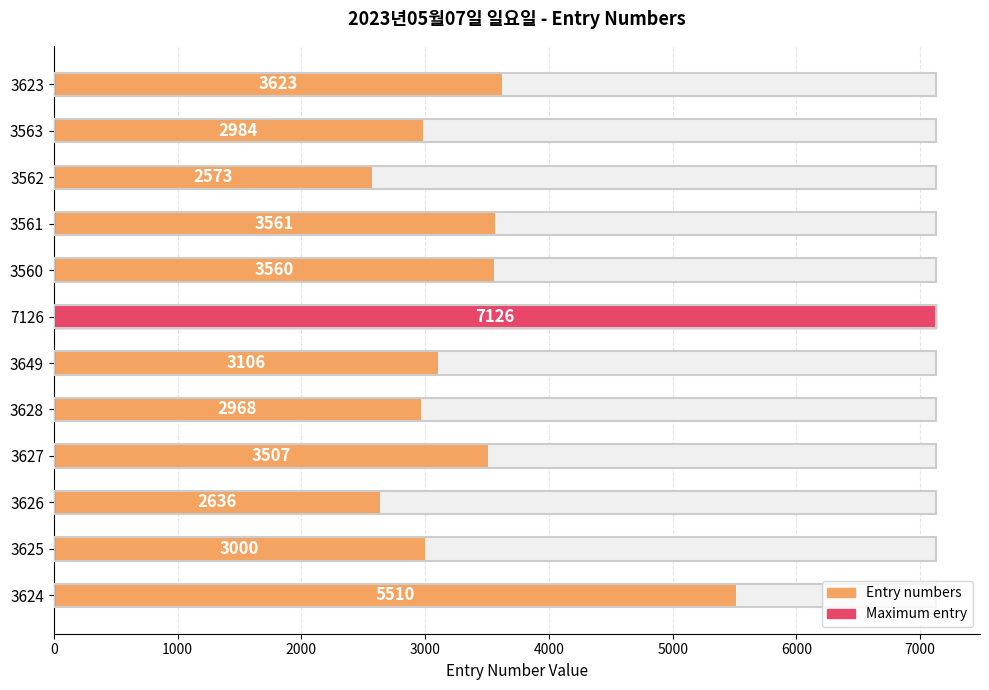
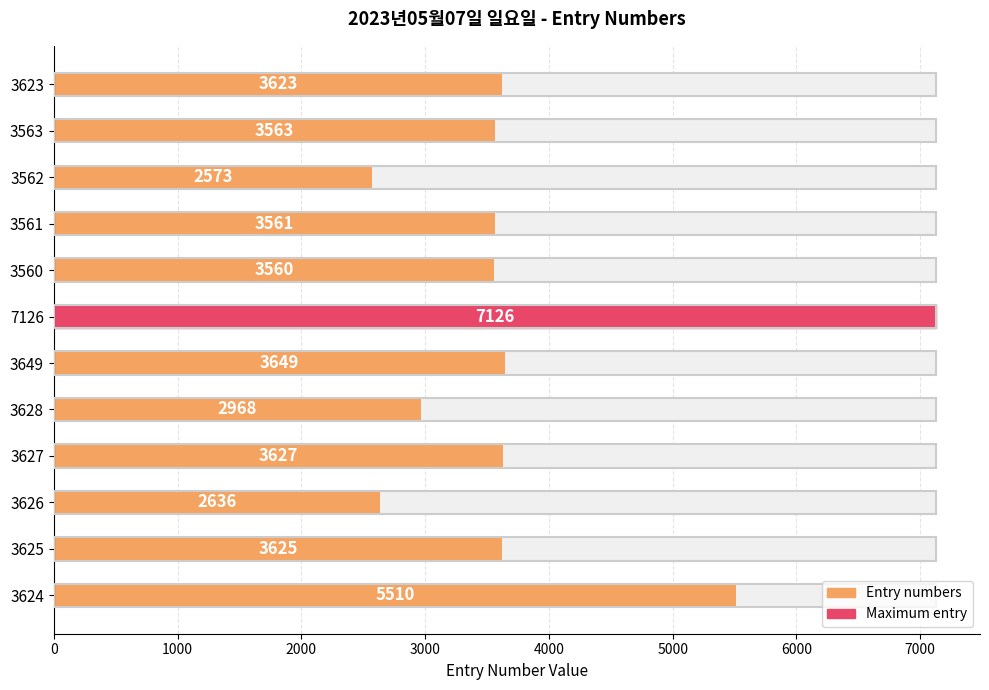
  {
    "Entry numbers": {
-     "3563": 2984,
+     "3563": 3563,
      "7126": 7126,
-     "3649": 3106,
-     "3627": 3507,
-     "3625": 3000
+     "3649": 3649,
+     "3627": 3627,
+     "3625": 3625
    }
  }
